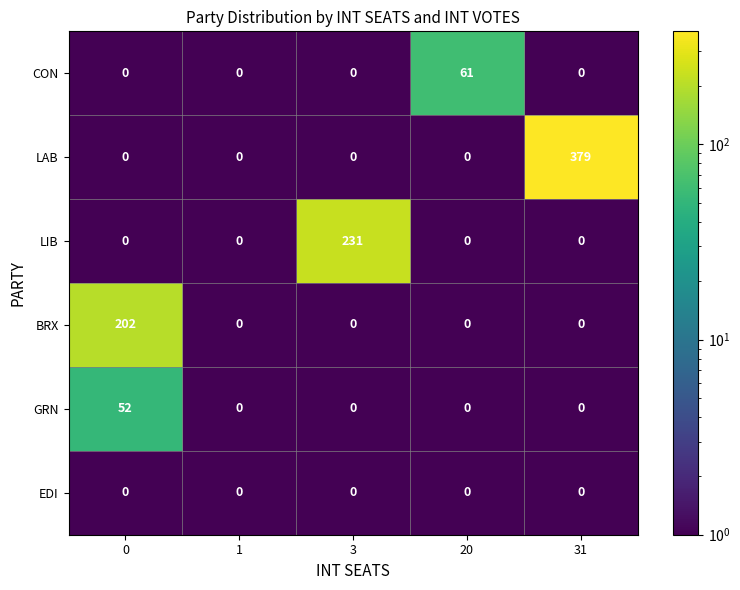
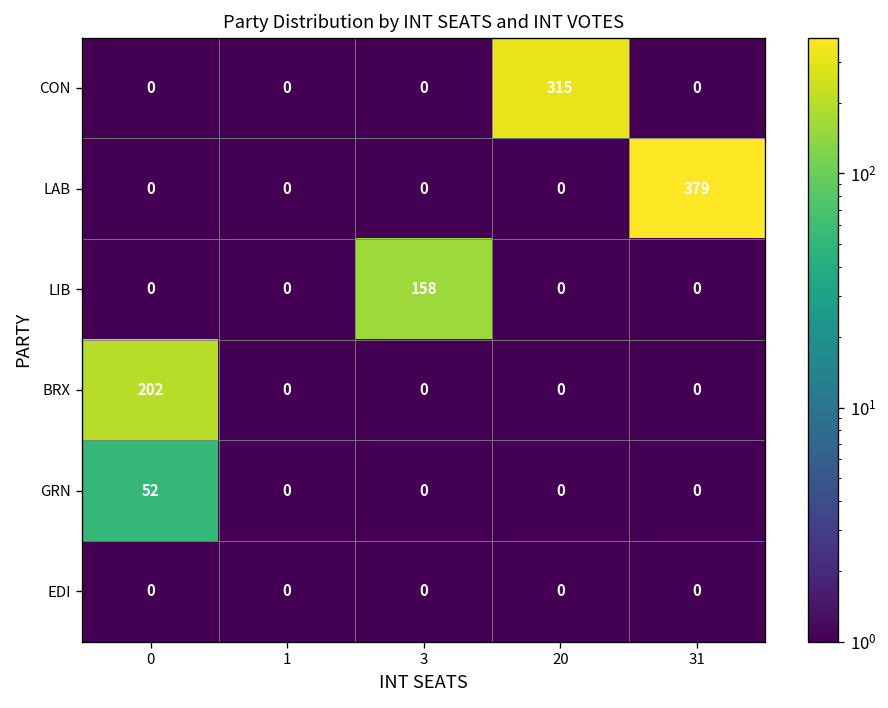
  {
    "CON": {
      "0": 0,
      "1": 0,
      "3": 0,
-     "20": 61,
+     "20": 315,
      "31": 0
    },
    "LAB": {
      "0": 0,
      "1": 0,
      "3": 0,
      "20": 0,
      "31": 379
    },
    "LIB": {
      "0": 0,
      "1": 0,
-     "3": 231,
+     "3": 158,
      "20": 0,
      "31": 0
    },
    "BRX": {
      "0": 202,
      "1": 0,
      "3": 0,
      "20": 0,
      "31": 0
    },
    "GRN": {
      "0": 52,
      "1": 0,
      "3": 0,
      "20": 0,
      "31": 0
    },
    "EDI": {
      "0": 0,
      "1": 0,
      "3": 0,
      "20": 0,
      "31": 0
    }
  }
